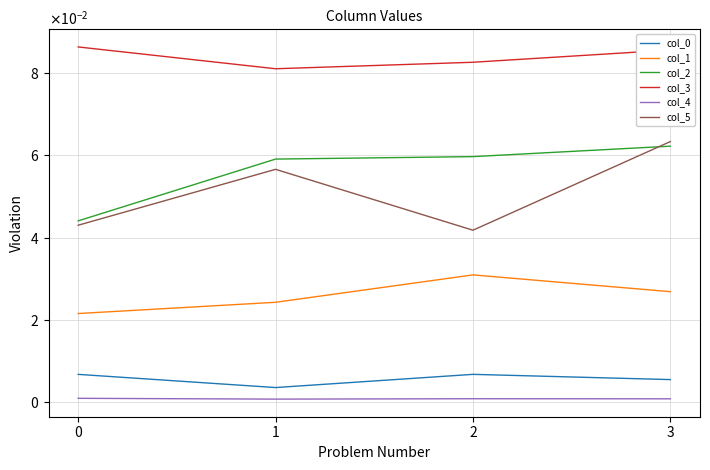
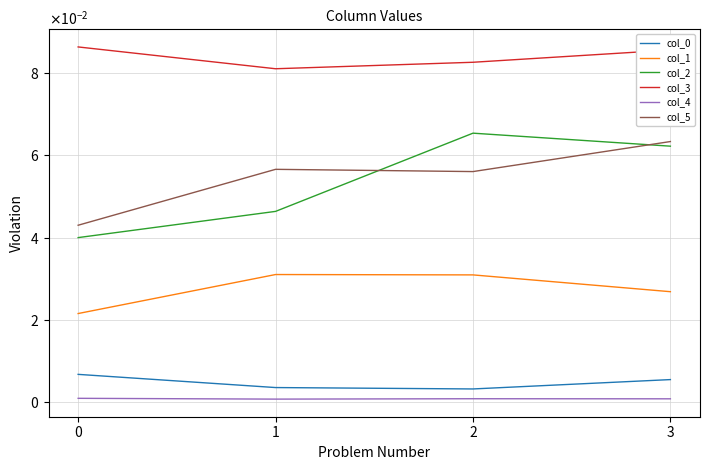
  {
    "col_0": {
      "0": 0.007,
      "1": 0.003,
-     "2": 0.007,
+     "2": 0.003,
      "3": 0.005
    },
    "col_1": {
      "0": 0.021,
-     "1": 0.024,
+     "1": 0.031,
      "2": 0.031,
      "3": 0.027
    },
    "col_2": {
-     "0": 0.044,
-     "1": 0.059,
-     "2": 0.060,
+     "0": 0.040,
+     "1": 0.046,
+     "2": 0.065,
      "3": 0.062
    },
    "col_3": {
      "0": 0.086,
      "1": 0.081,
      "2": 0.083
    },
    "col_4": {
      "0": 0.001,
      "1": 0.001,
      "2": 0.001,
      "3": 0.001
    },
    "col_5": {
      "0": 0.043,
      "1": 0.057,
-     "2": 0.042,
+     "2": 0.056,
      "3": 0.063
    }
  }
